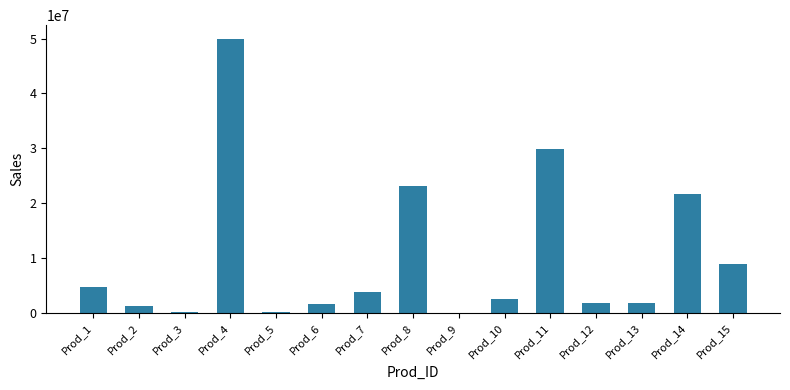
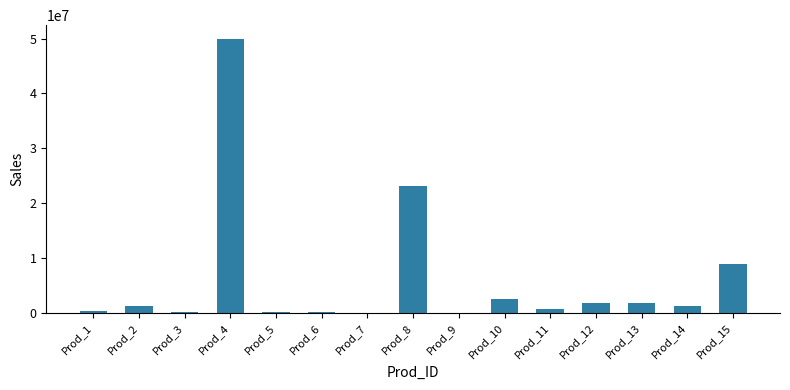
  {
-   "Prod_1": 5000000,
+   "Prod_1": 0,
    "Prod_2": 1000000,
    "Prod_4": 50000000,
-   "Prod_6": 2000000,
-   "Prod_7": 4000000,
+   "Prod_6": 0,
+   "Prod_7": 0,
    "Prod_8": 23000000,
    "Prod_10": 3000000,
-   "Prod_11": 30000000,
+   "Prod_11": 1000000,
    "Prod_12": 2000000,
    "Prod_13": 2000000,
-   "Prod_14": 22000000,
+   "Prod_14": 1000000,
    "Prod_15": 9000000
  }
